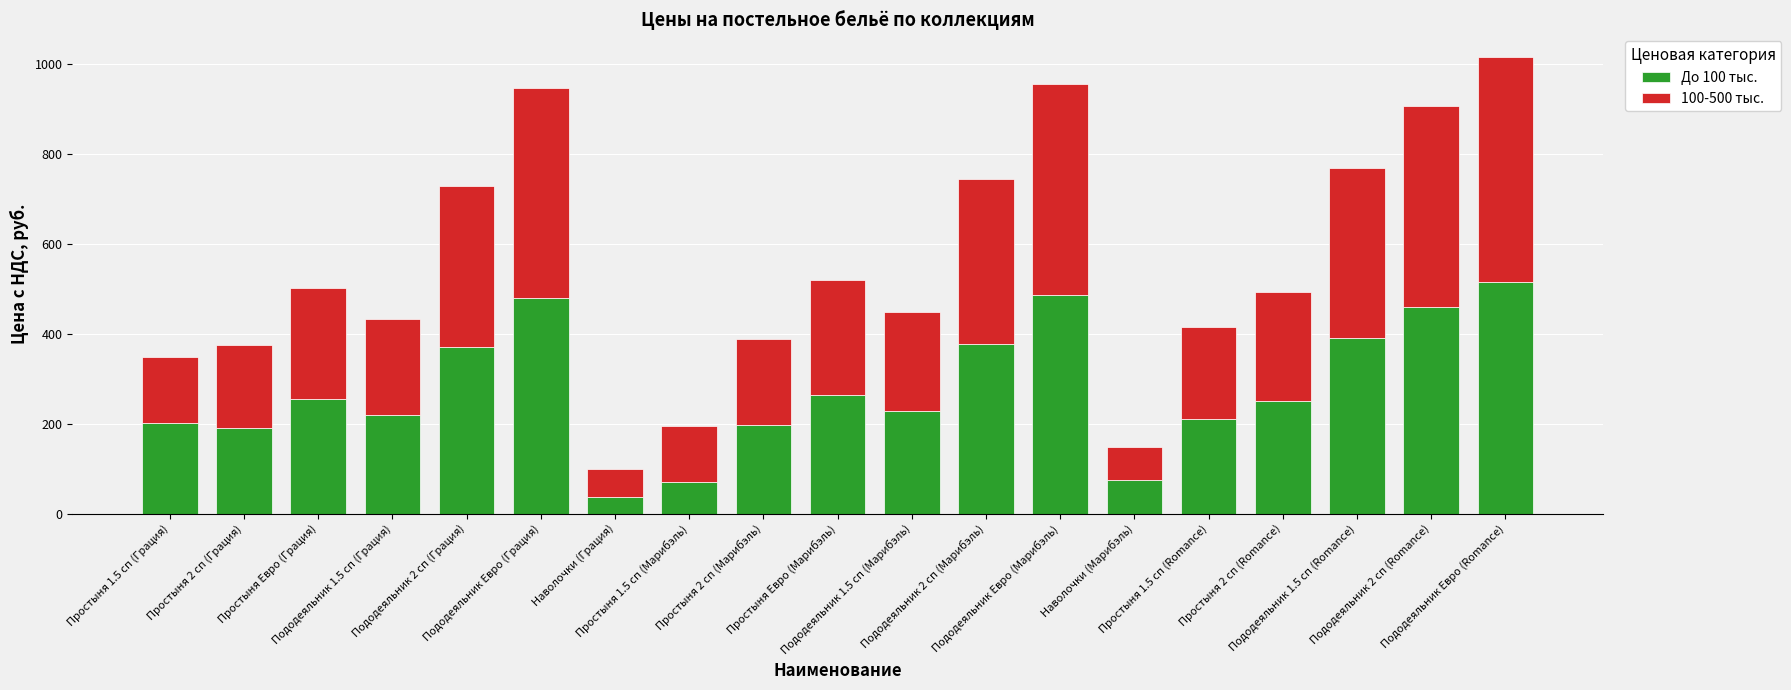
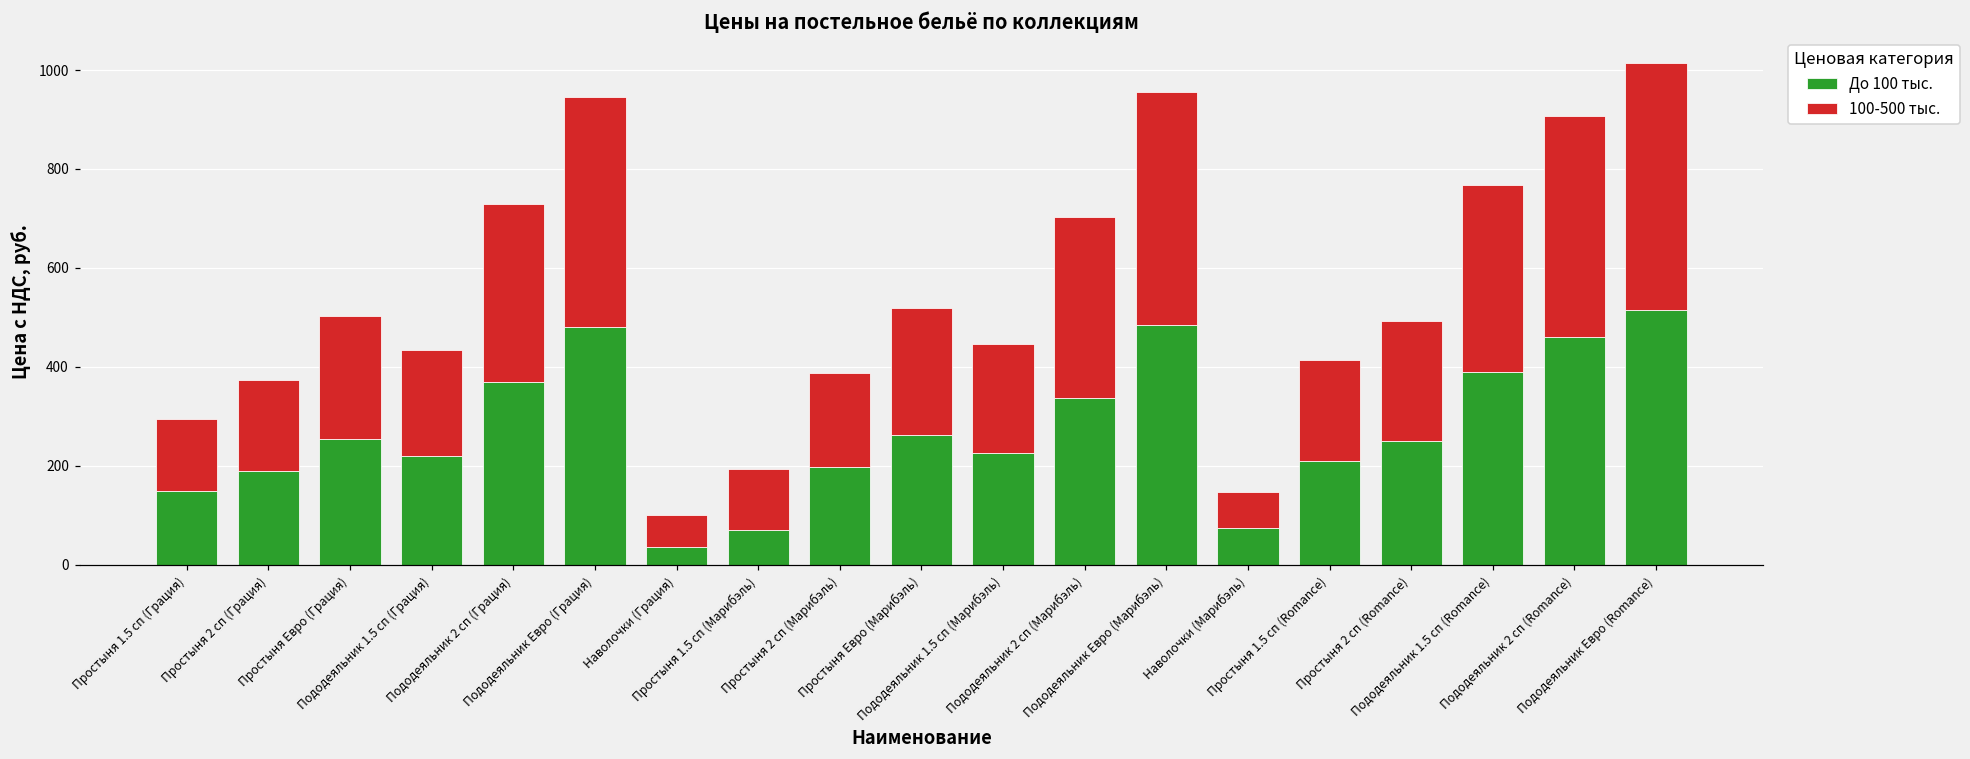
  {
    "До 100 тыс.": {
-     "Простыня 1.5 сп (Грация)": 200,
+     "Простыня 1.5 сп (Грация)": 150,
      "Простыня 2 сп (Грация)": 190,
      "Простыня Евро (Грация)": 260,
      "Пододеяльник 1.5 сп (Грация)": 220,
      "Пододеяльник 2 сп (Грация)": 370,
      "Пододеяльник Евро (Грация)": 480,
      "Наволочки (Грация)": 40,
      "Простыня 1.5 сп (Марибэль)": 70,
      "Простыня 2 сп (Марибэль)": 200,
      "Простыня Евро (Марибэль)": 260,
      "Пододеяльник 1.5 сп (Марибэль)": 230,
-     "Пододеяльник 2 сп (Марибэль)": 380,
+     "Пододеяльник 2 сп (Марибэль)": 340,
      "Пододеяльник Евро (Марибэль)": 490,
      "Наволочки (Марибэль)": 80,
      "Простыня 1.5 сп (Romance)": 210,
      "Простыня 2 сп (Romance)": 250,
      "Пододеяльник 1.5 сп (Romance)": 390,
      "Пододеяльник 2 сп (Romance)": 460,
      "Пододеяльник Евро (Romance)": 520
    },
    "100-500 тыс.": {
      "Простыня 1.5 сп (Грация)": 150,
      "Простыня 2 сп (Грация)": 180,
      "Простыня Евро (Грация)": 250,
      "Пододеяльник 1.5 сп (Грация)": 210,
      "Пододеяльник 2 сп (Грация)": 360,
      "Пододеяльник Евро (Грация)": 470,
      "Наволочки (Грация)": 60,
      "Простыня 1.5 сп (Марибэль)": 120,
      "Простыня 2 сп (Марибэль)": 190,
      "Простыня Евро (Марибэль)": 260,
      "Пододеяльник 1.5 сп (Марибэль)": 220,
      "Пододеяльник 2 сп (Марибэль)": 370,
      "Пододеяльник Евро (Марибэль)": 470,
      "Наволочки (Марибэль)": 70,
      "Простыня 1.5 сп (Romance)": 200,
      "Простыня 2 сп (Romance)": 240,
      "Пододеяльник 1.5 сп (Romance)": 380,
      "Пододеяльник 2 сп (Romance)": 450,
      "Пододеяльник Евро (Romance)": 500
    }
  }
